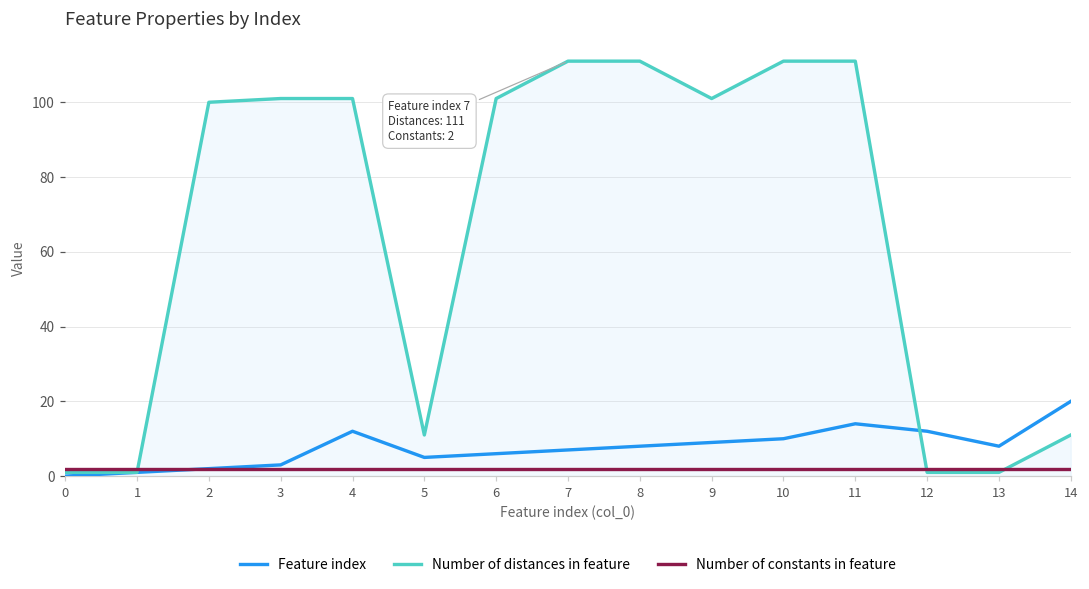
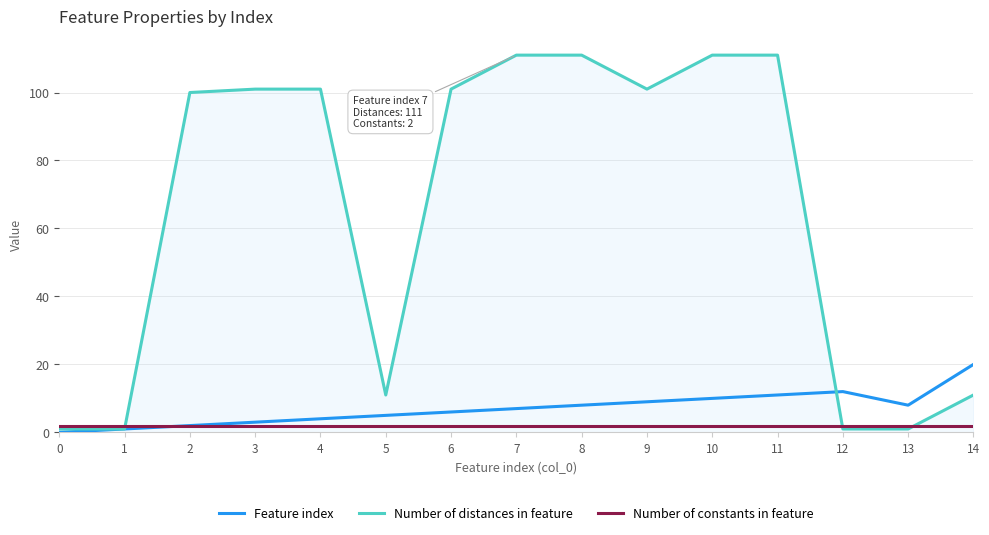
  {
    "Feature index": {
      "0": 0,
      "3": 3,
-     "4": 12,
+     "4": 4,
      "5": 5,
      "6": 6,
      "7": 7,
      "8": 8,
      "9": 9,
      "10": 10,
-     "11": 14,
+     "11": 11,
      "12": 12,
      "13": 8,
      "14": 20
    },
    "Number of distances in feature": {
      "0": 1,
      "2": 100,
      "3": 101,
      "4": 101,
      "5": 11,
      "7": 111,
      "8": 111,
      "9": 101,
      "10": 111,
      "11": 111,
      "12": 1,
      "13": 1,
      "14": 11
    },
    "Number of constants in feature": {
      "0": 2,
      "1": 2,
      "3": 2,
      "4": 2,
      "5": 2,
      "6": 2,
      "7": 2,
      "8": 2,
      "9": 2,
      "10": 2,
      "11": 2,
      "12": 2,
      "13": 2,
      "14": 2
    }
  }
